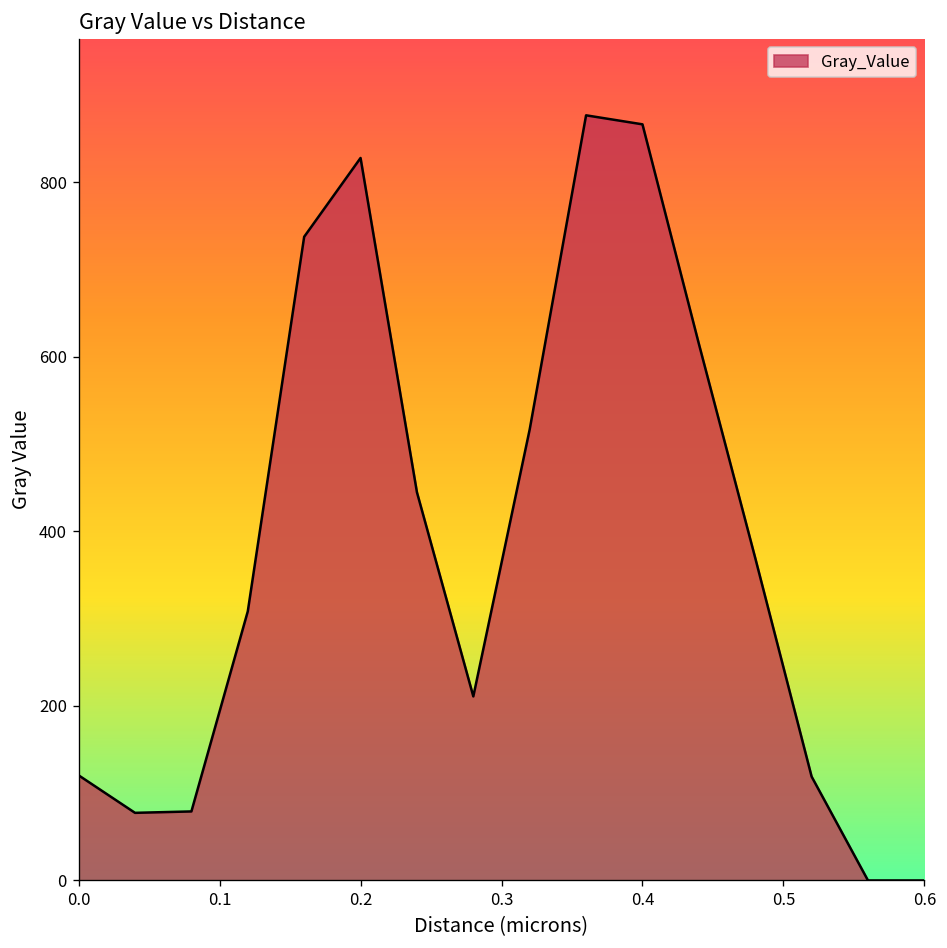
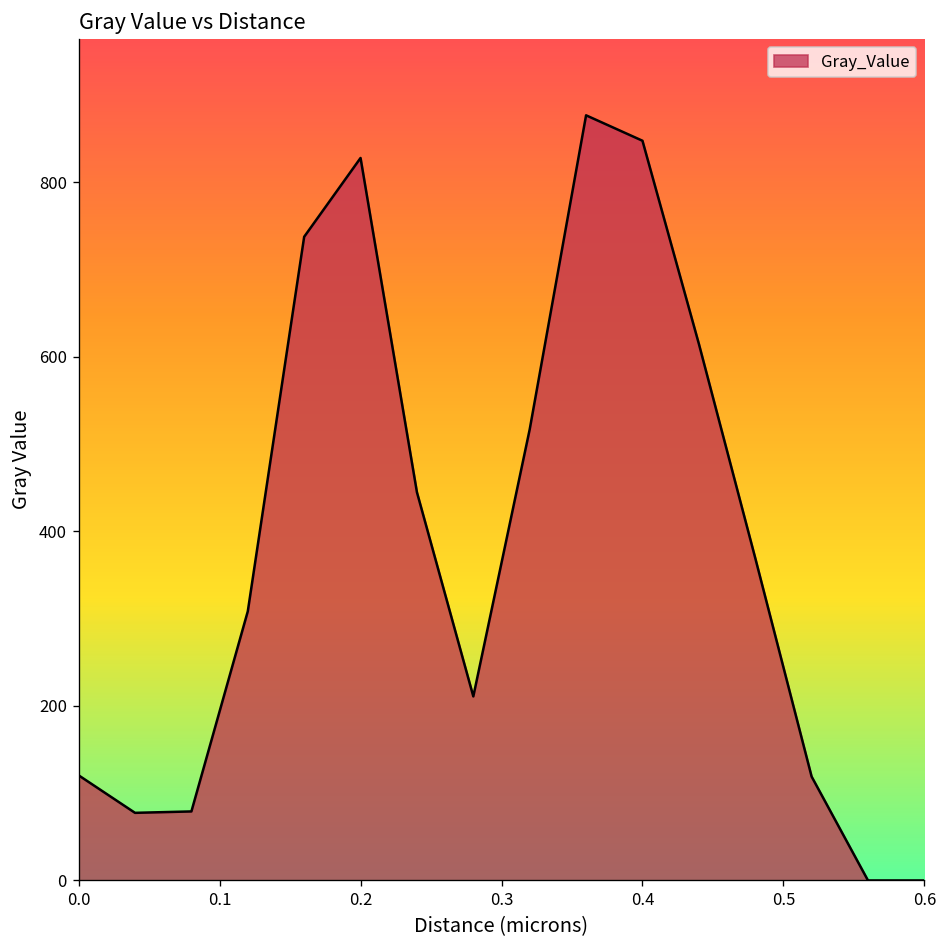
  {
    "0.0": 120,
    "0.2": 830,
-   "0.4": 870,
+   "0.4": 850,
    "0.6": 0
  }
